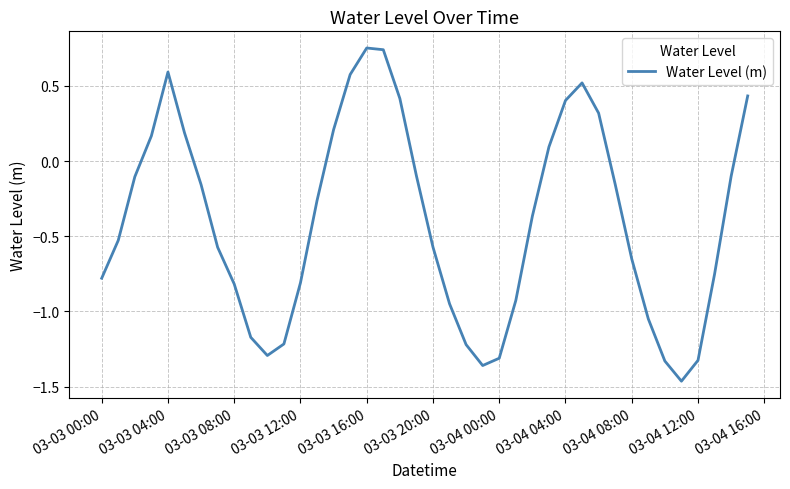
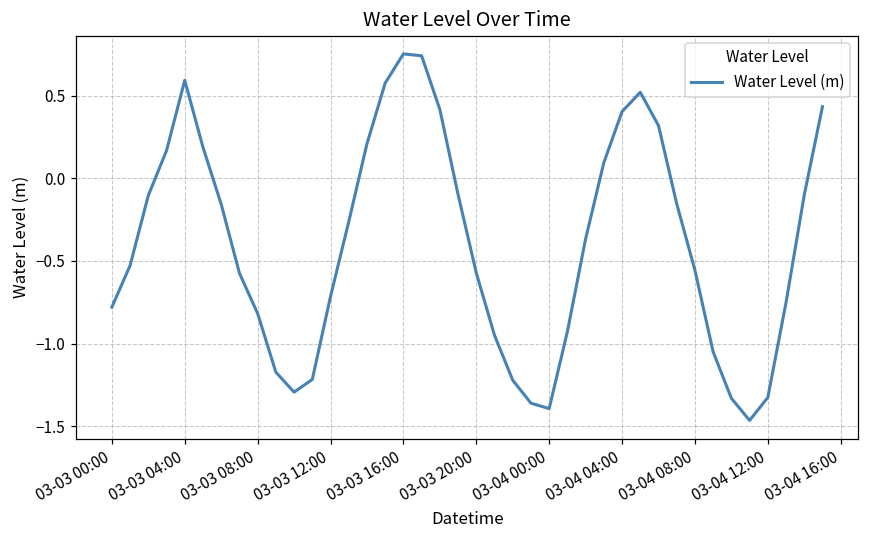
  {
    "03-03 00:00": -0.78,
    "03-03 04:00": 0.59,
    "03-03 08:00": -0.82,
-   "03-03 12:00": -0.81,
+   "03-03 12:00": -0.71,
    "03-03 16:00": 0.75,
    "03-03 20:00": -0.57,
-   "03-04 00:00": -1.31,
+   "03-04 00:00": -1.39,
    "03-04 04:00": 0.40,
-   "03-04 08:00": -0.65,
+   "03-04 08:00": -0.56,
    "03-04 12:00": -1.33
  }
